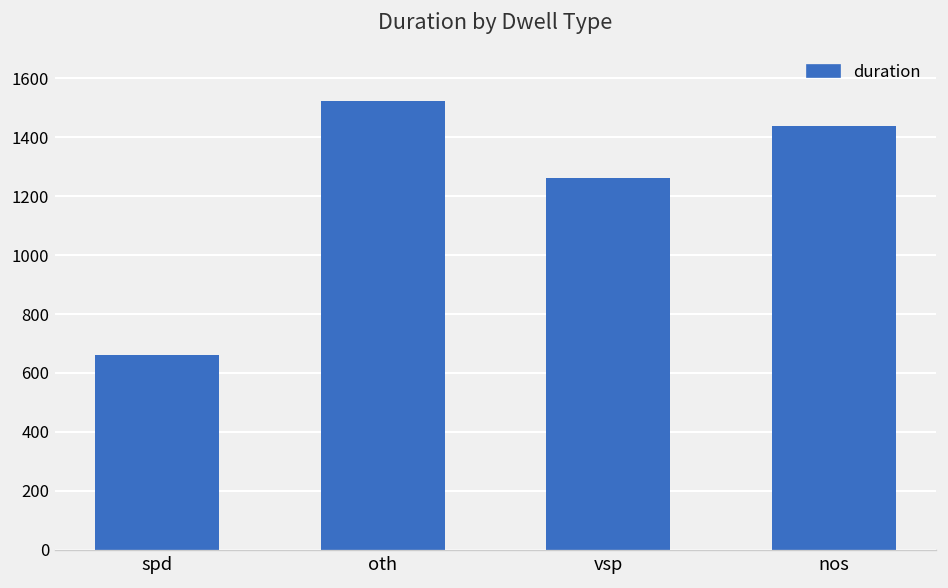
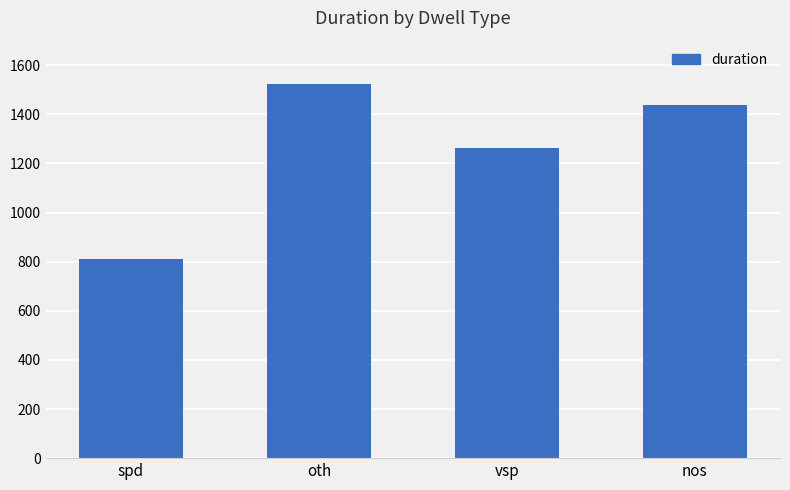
  {
-   "spd": 660,
+   "spd": 810,
    "oth": 1520,
    "vsp": 1260,
    "nos": 1440
  }
